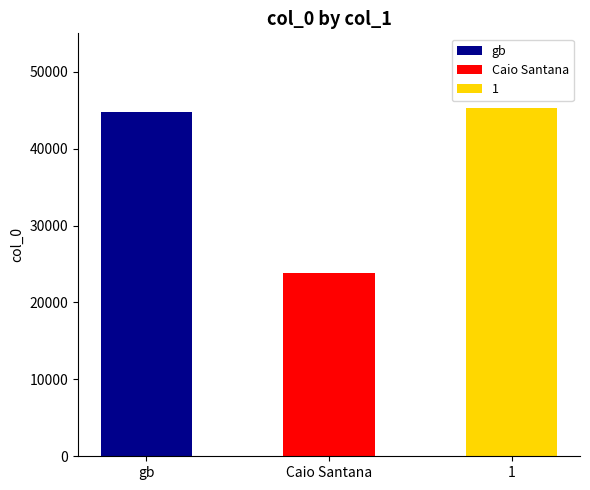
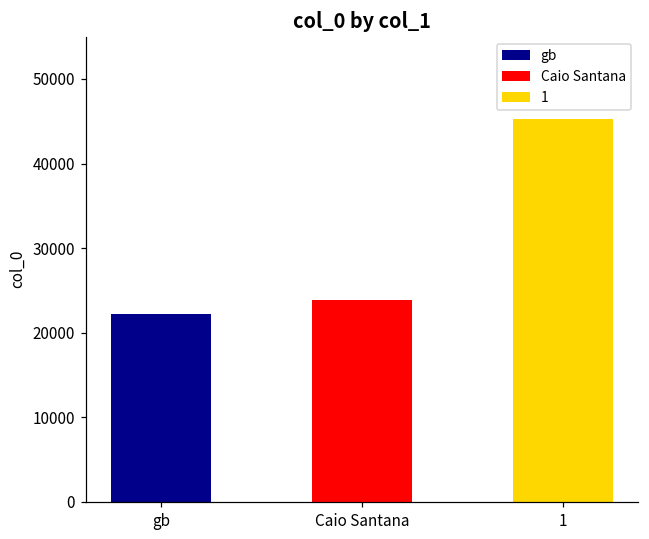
  {
-   "gb": 45000,
+   "gb": 22000,
    "Caio Santana": 24000,
    "1": 45000
  }
